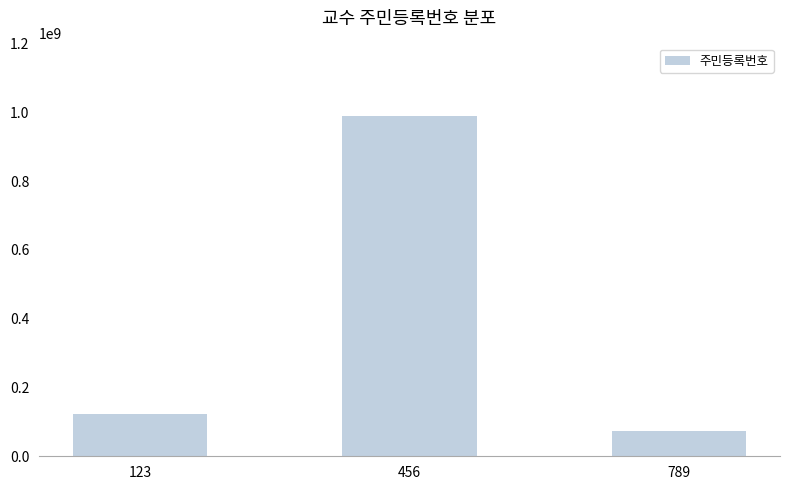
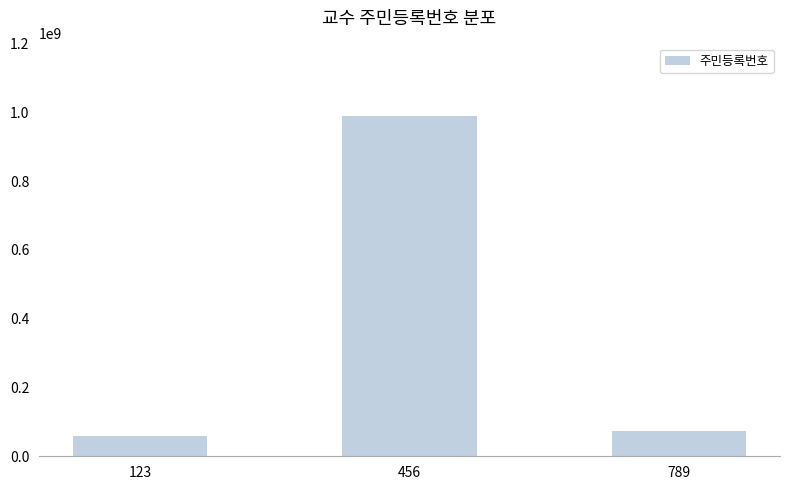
  {
-   "123": 120000000,
+   "123": 60000000,
    "456": 990000000,
    "789": 70000000
  }
